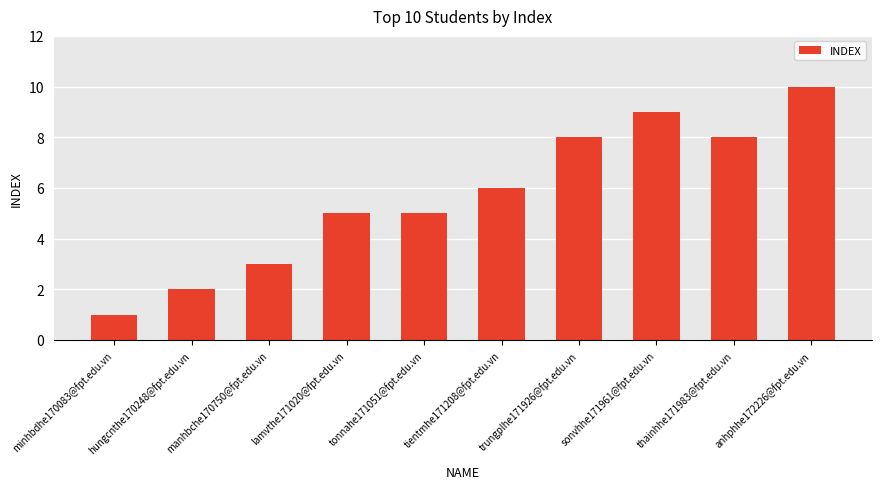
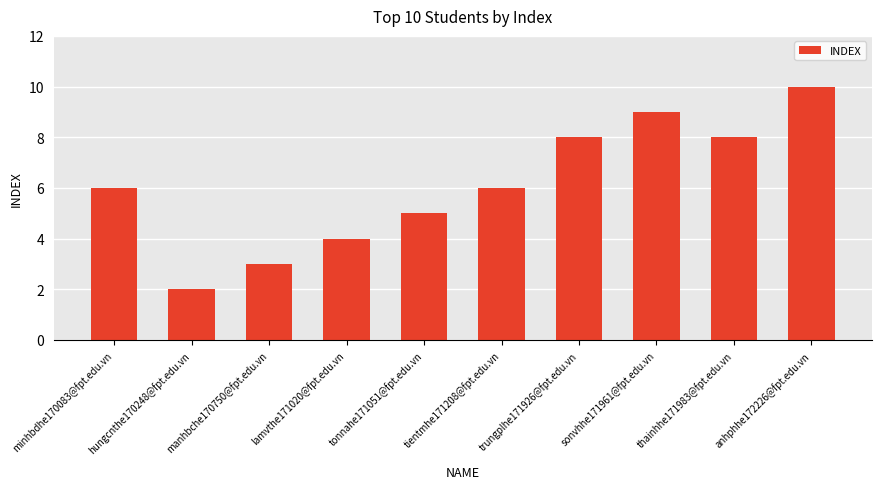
  {
-   "minhbdhe170083@fpt.edu.vn": 1,
+   "minhbdhe170083@fpt.edu.vn": 6,
    "hungcnthe170248@fpt.edu.vn": 2,
    "manhbche170750@fpt.edu.vn": 3,
-   "lamvthe171020@fpt.edu.vn": 5,
+   "lamvthe171020@fpt.edu.vn": 4,
    "tonnahe171051@fpt.edu.vn": 5,
    "tientmhe171208@fpt.edu.vn": 6,
    "trungplhe171926@fpt.edu.vn": 8,
    "sonvhhe171961@fpt.edu.vn": 9,
    "thainhhe171983@fpt.edu.vn": 8,
    "anhphhe172226@fpt.edu.vn": 10
  }
